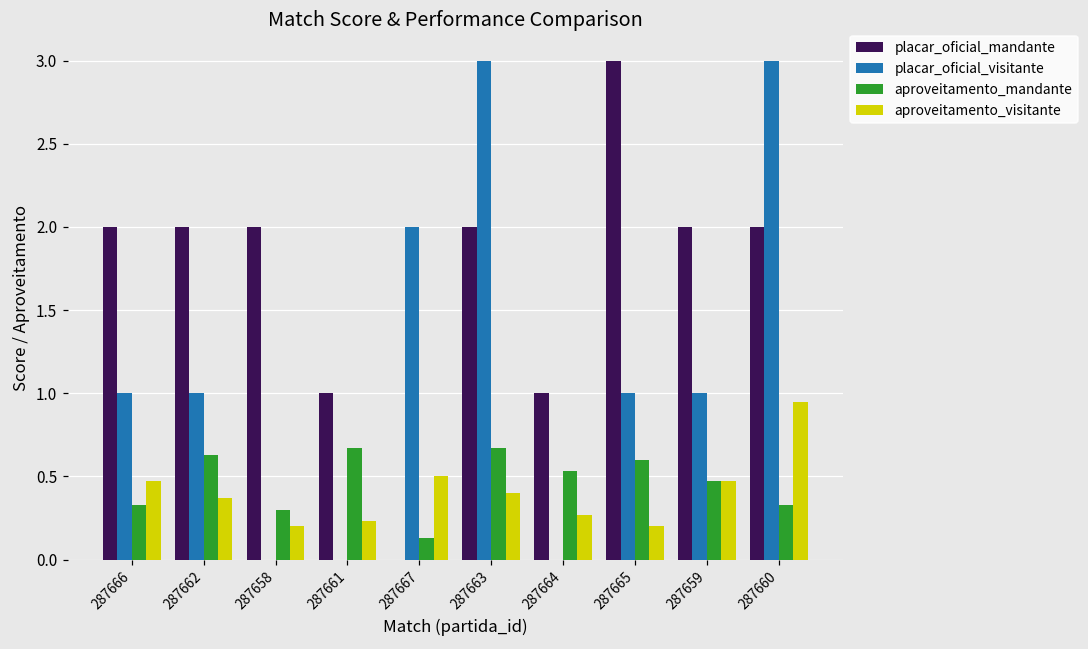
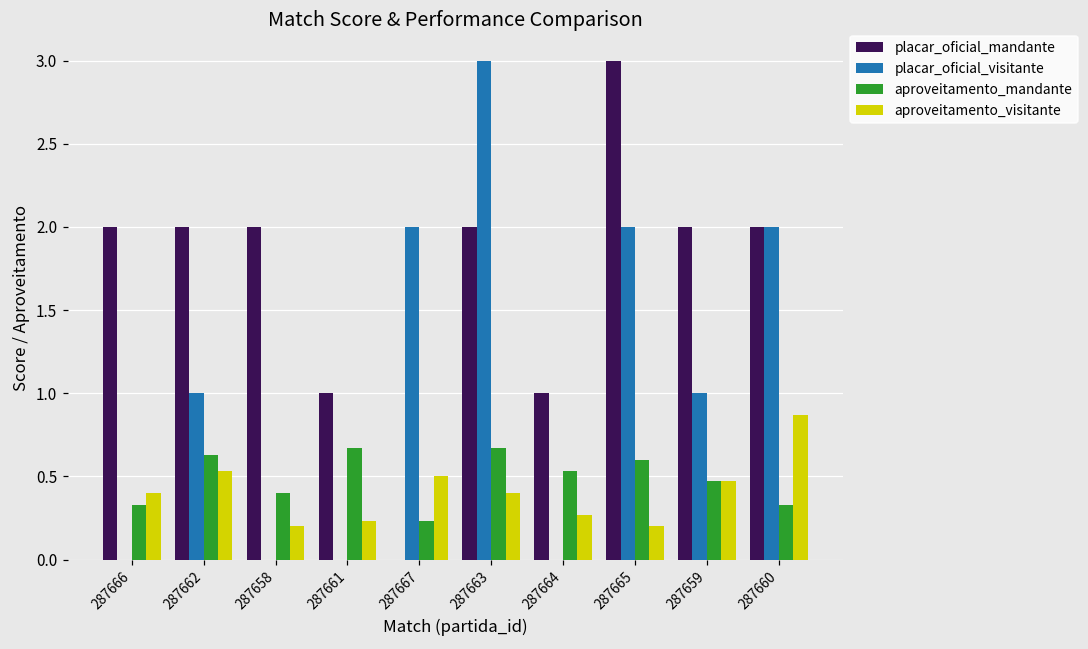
  {
    "placar_oficial_mandante": {
      "287666": 2.00,
      "287662": 2.00,
      "287658": 2.00,
      "287661": 1.00,
      "287667": 0.00,
      "287663": 2.00,
      "287664": 1.00,
      "287665": 3.00,
      "287659": 2.00,
      "287660": 2.00
    },
    "placar_oficial_visitante": {
-     "287666": 1,
+     "287666": 0,
      "287662": 1,
      "287658": 0,
      "287661": 0,
      "287667": 2,
      "287663": 3,
      "287664": 0,
-     "287665": 1,
+     "287665": 2,
      "287659": 1,
-     "287660": 3
+     "287660": 2
    },
    "aproveitamento_mandante": {
      "287666": 0.33,
      "287662": 0.63,
-     "287658": 0.3,
+     "287658": 0.4,
      "287661": 0.67,
-     "287667": 0.13,
+     "287667": 0.23,
      "287663": 0.67,
      "287664": 0.53,
      "287665": 0.60,
      "287659": 0.47,
      "287660": 0.33
    },
    "aproveitamento_visitante": {
-     "287666": 0.47,
-     "287662": 0.37,
+     "287666": 0.40,
+     "287662": 0.53,
      "287658": 0.20,
      "287661": 0.23,
      "287667": 0.50,
      "287663": 0.40,
      "287664": 0.27,
      "287665": 0.20,
      "287659": 0.47,
-     "287660": 0.95
+     "287660": 0.87
    }
  }
